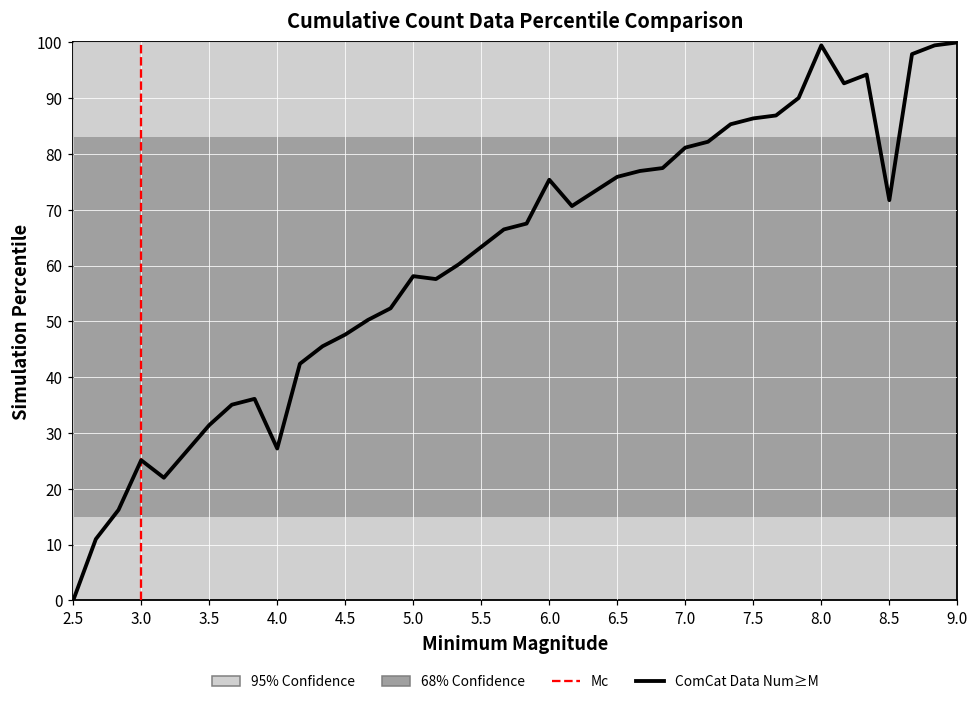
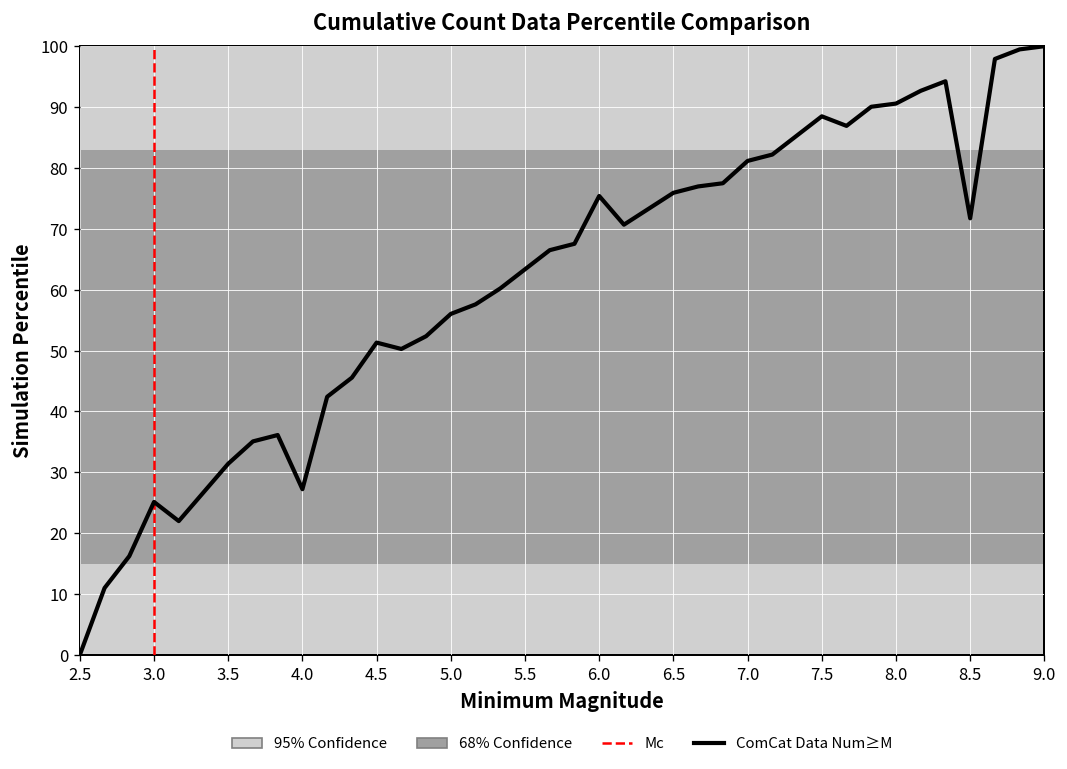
  {
    "2.5": 0,
    "3.0": 25,
    "3.5": 31,
    "4.0": 27,
-   "4.5": 48,
-   "5.0": 58,
+   "4.5": 51,
+   "5.0": 56,
    "5.5": 63,
    "6.0": 75,
    "6.5": 76,
    "7.0": 81,
-   "7.5": 86,
-   "8.0": 99,
+   "7.5": 88,
+   "8.0": 91,
    "8.5": 72,
    "9.0": 100
  }
